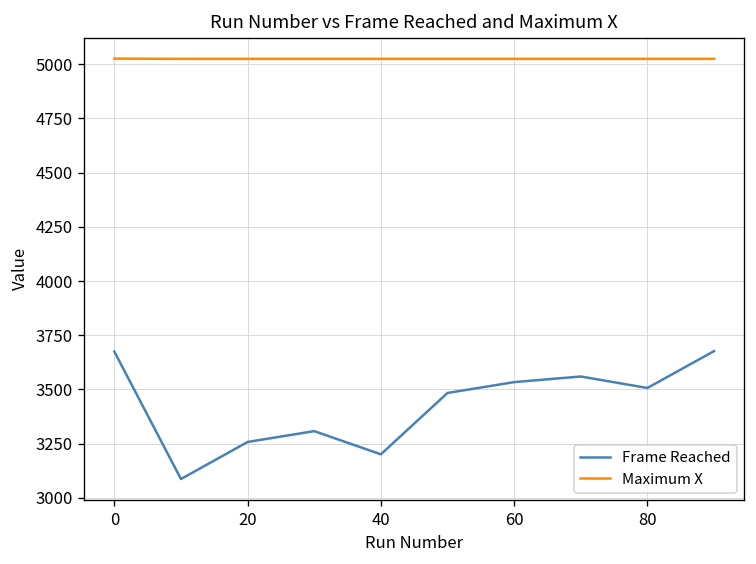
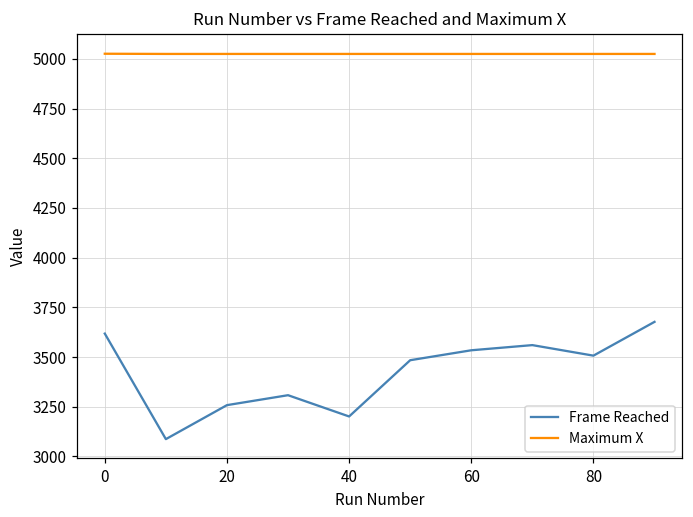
  {
    "Frame Reached": {
-     "0": 3680,
+     "0": 3620,
      "20": 3260,
      "40": 3200,
      "60": 3530,
      "80": 3510
    },
    "Maximum X": {
      "0": 5030,
      "20": 5030,
      "40": 5030,
      "60": 5030,
      "80": 5030
    }
  }
